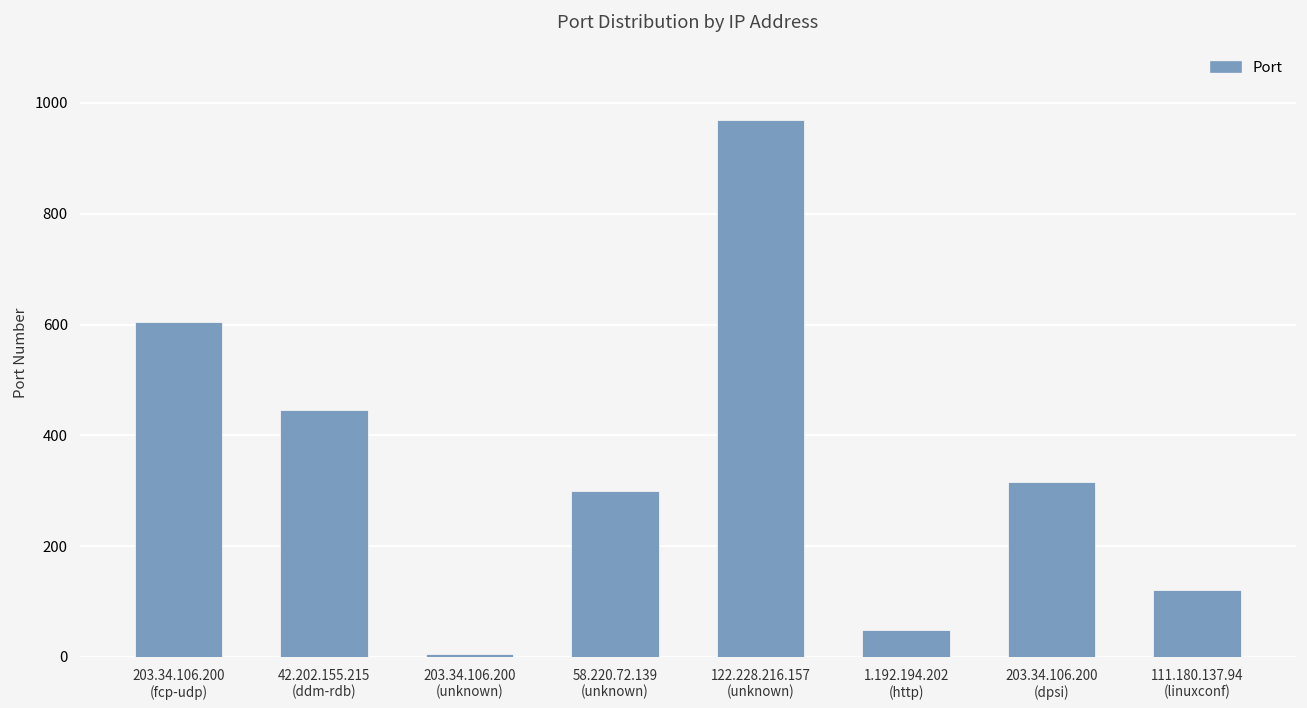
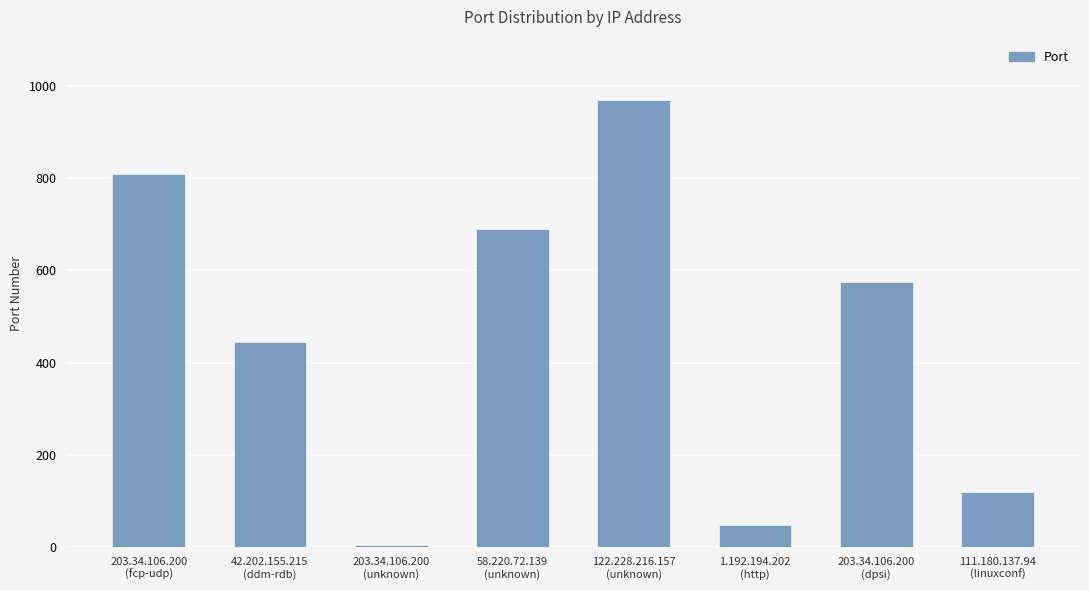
  {
-   "203.34.106.200 (fcp-udp)": 610,
+   "203.34.106.200 (fcp-udp)": 810,
    "42.202.155.215 (ddm-rdb)": 450,
    "203.34.106.200 (unknown)": 10,
-   "58.220.72.139 (unknown)": 300,
+   "58.220.72.139 (unknown)": 690,
    "122.228.216.157 (unknown)": 970,
    "1.192.194.202 (http)": 50,
-   "203.34.106.200 (dpsi)": 320,
+   "203.34.106.200 (dpsi)": 580,
    "111.180.137.94 (linuxconf)": 120
  }
